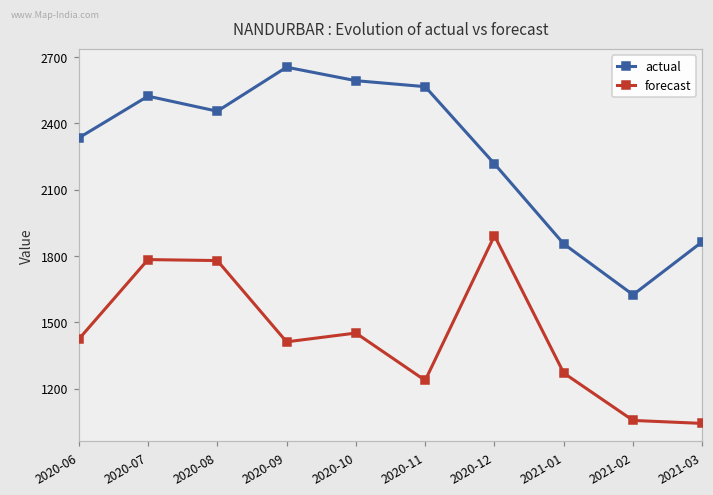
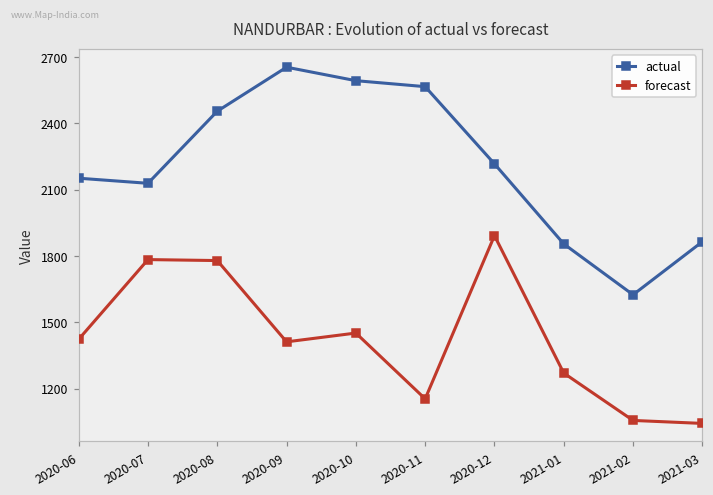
  {
    "actual": {
-     "2020-06": 2330,
-     "2020-07": 2520,
+     "2020-06": 2150,
+     "2020-07": 2130,
      "2020-08": 2460,
      "2020-09": 2650,
      "2020-10": 2590,
      "2020-11": 2570,
      "2020-12": 2220,
      "2021-01": 1860,
      "2021-02": 1630,
      "2021-03": 1870
    },
    "forecast": {
      "2020-06": 1420,
      "2020-07": 1780,
      "2020-08": 1780,
      "2020-09": 1410,
      "2020-10": 1450,
-     "2020-11": 1240,
+     "2020-11": 1150,
      "2020-12": 1890,
      "2021-01": 1270,
      "2021-02": 1060,
      "2021-03": 1040
    }
  }
